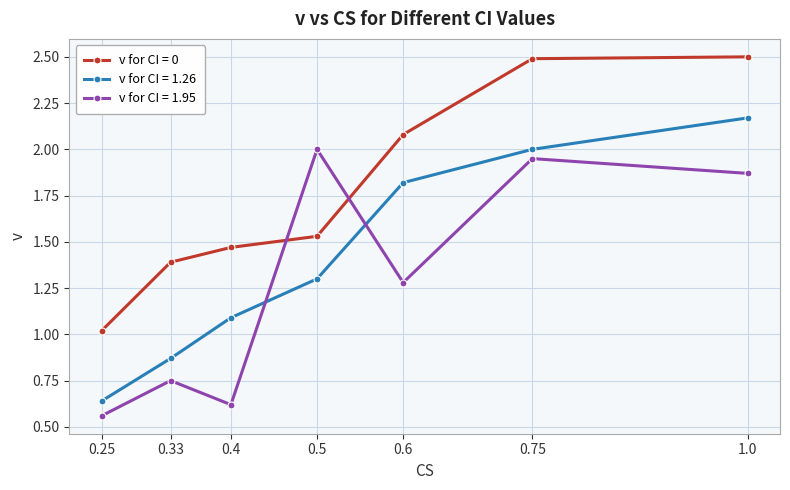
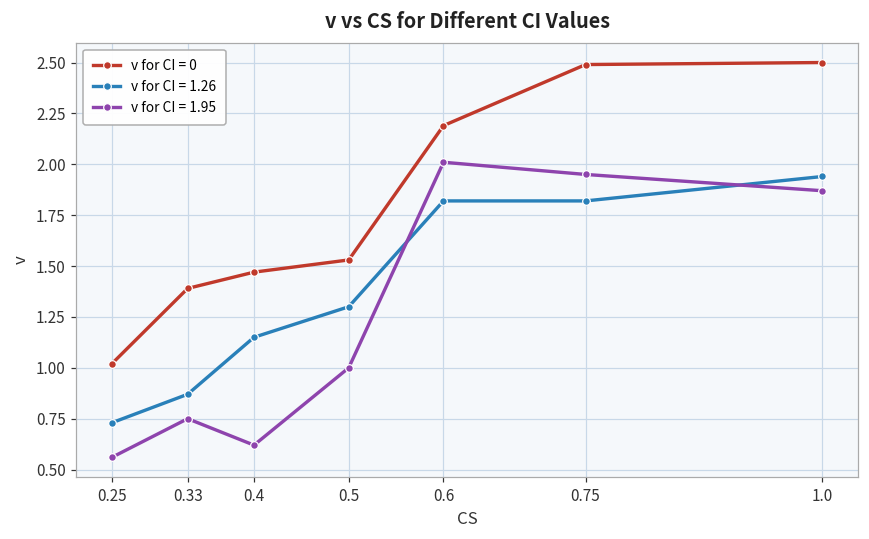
  {
    "v for CI = 0": {
      "0.25": 1.02,
      "0.33": 1.39,
      "0.4": 1.47,
      "0.5": 1.53,
-     "0.6": 2.08,
+     "0.6": 2.19,
      "0.75": 2.49,
      "1.0": 2.50
    },
    "v for CI = 1.26": {
-     "0.25": 0.64,
+     "0.25": 0.73,
      "0.33": 0.87,
-     "0.4": 1.09,
+     "0.4": 1.15,
      "0.5": 1.30,
      "0.6": 1.82,
-     "0.75": 2.00,
-     "1.0": 2.17
+     "0.75": 1.82,
+     "1.0": 1.94
    },
    "v for CI = 1.95": {
      "0.25": 0.56,
      "0.33": 0.75,
      "0.4": 0.62,
-     "0.5": 2,
-     "0.6": 1.28,
+     "0.5": 1,
+     "0.6": 2.01,
      "0.75": 1.95,
      "1.0": 1.87
    }
  }
